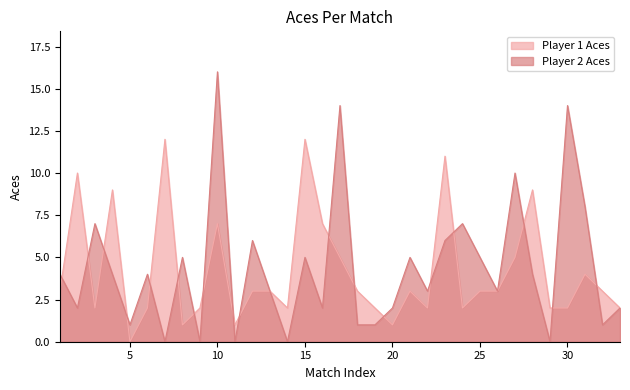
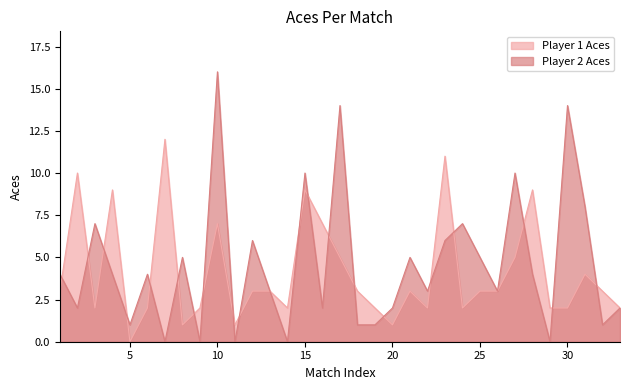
  {
    "Player 1 Aces": {
      "5": 0,
      "10": 7,
-     "15": 12,
+     "15": 9,
      "20": 1,
      "25": 3,
      "30": 2
    },
    "Player 2 Aces": {
      "5": 1,
      "10": 16,
-     "15": 5,
+     "15": 10,
      "20": 2,
      "25": 5,
      "30": 14
    }
  }
